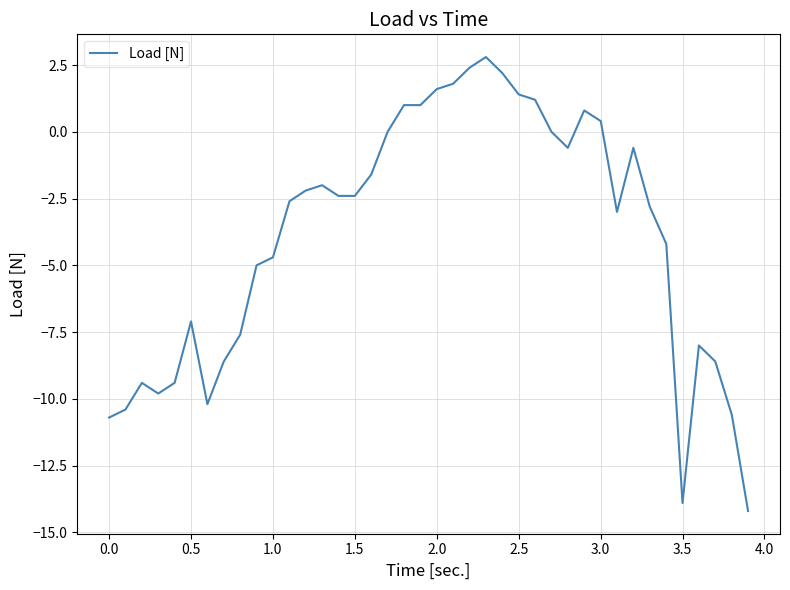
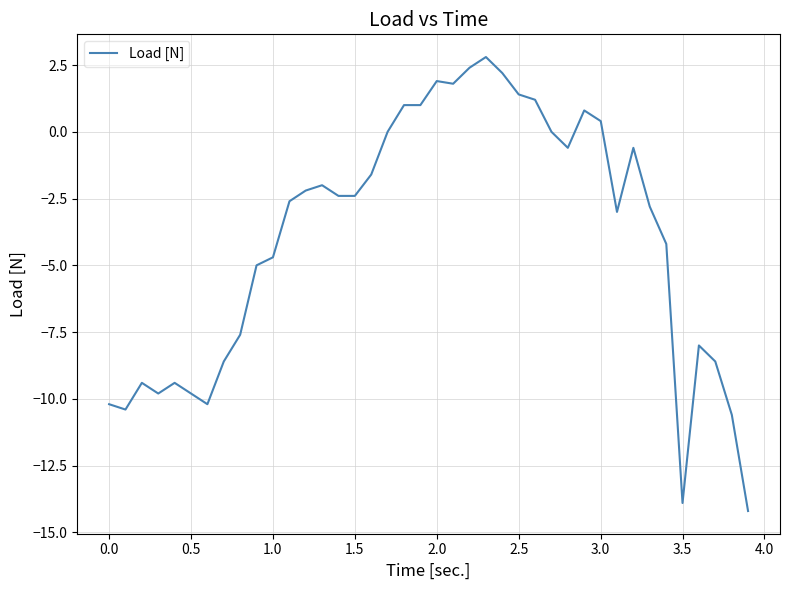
  {
-   "0.0": -10.7,
-   "0.5": -7.1,
+   "0.0": -10.2,
+   "0.5": -9.8,
    "1.0": -4.7,
    "1.5": -2.4,
-   "2.0": 1.6,
+   "2.0": 1.9,
    "2.5": 1.4,
    "3.0": 0.4,
    "3.5": -13.9
  }
